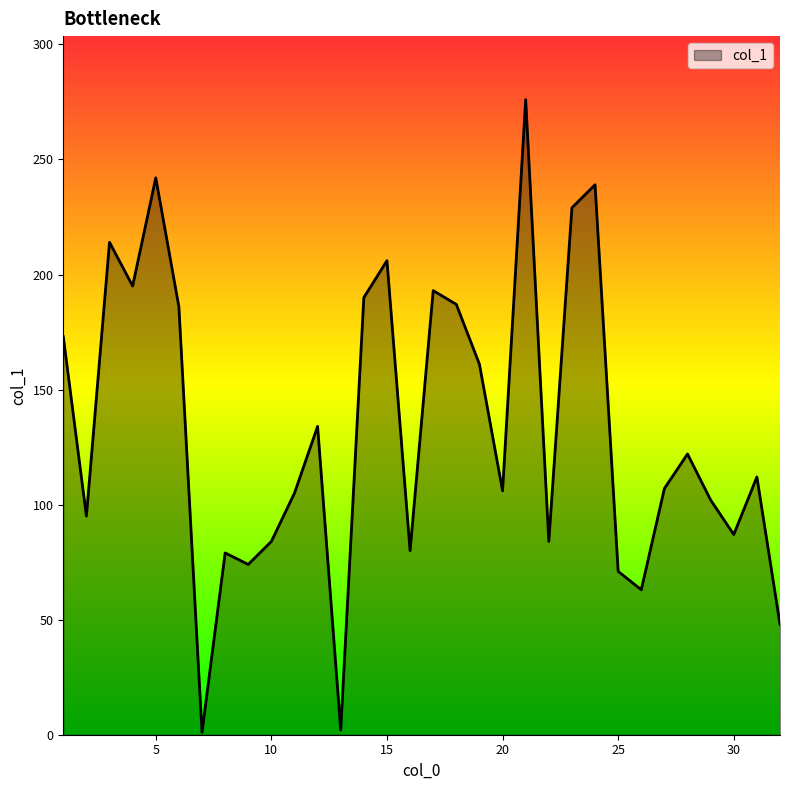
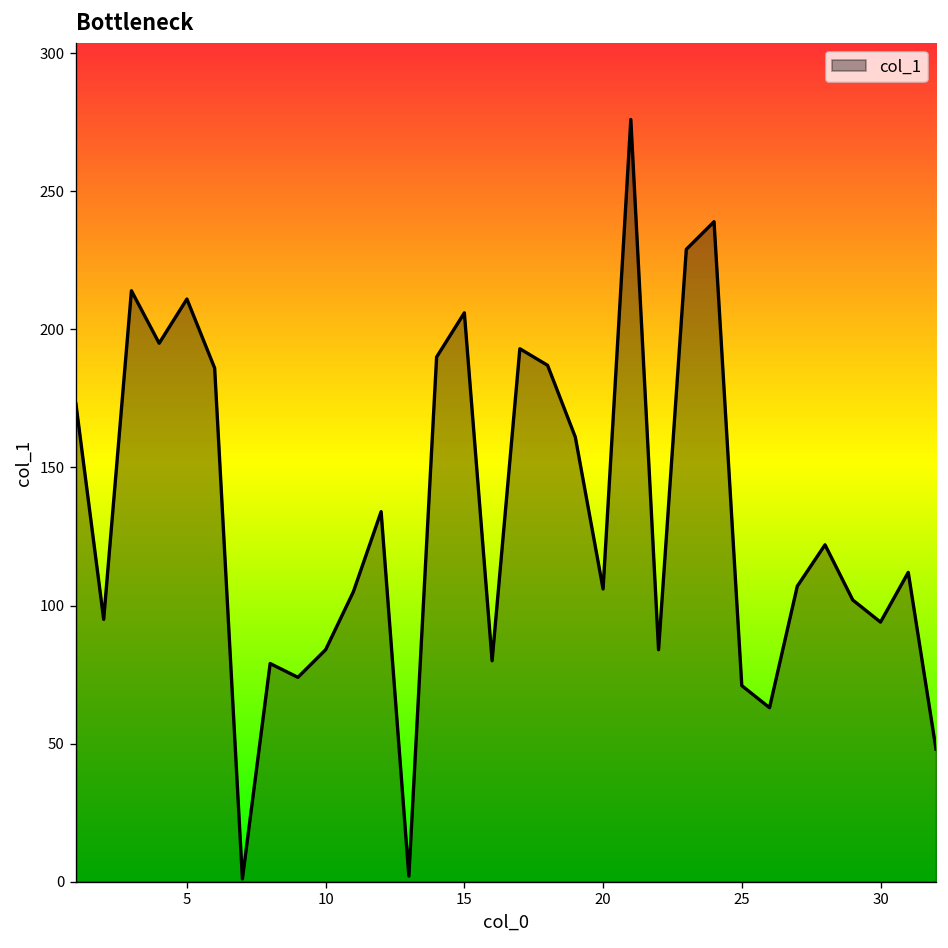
  {
-   "5": 242,
+   "5": 211,
    "10": 84,
    "15": 206,
    "20": 106,
    "25": 71,
-   "30": 87
+   "30": 94
  }
